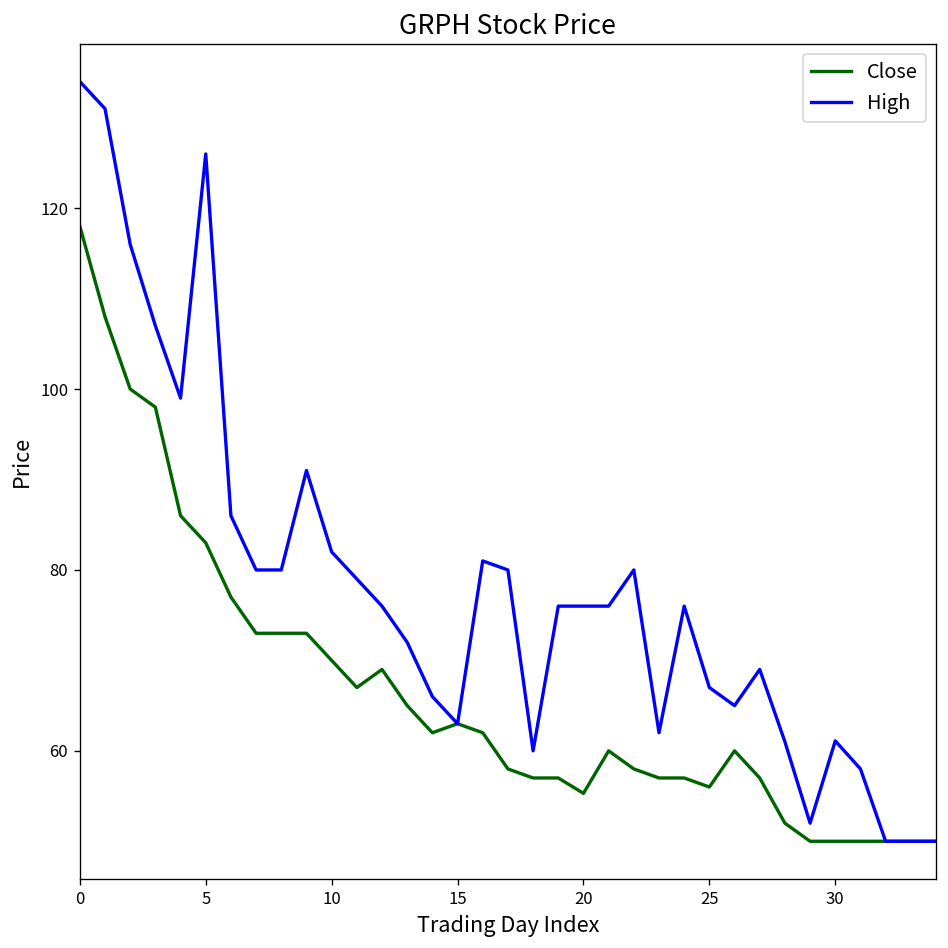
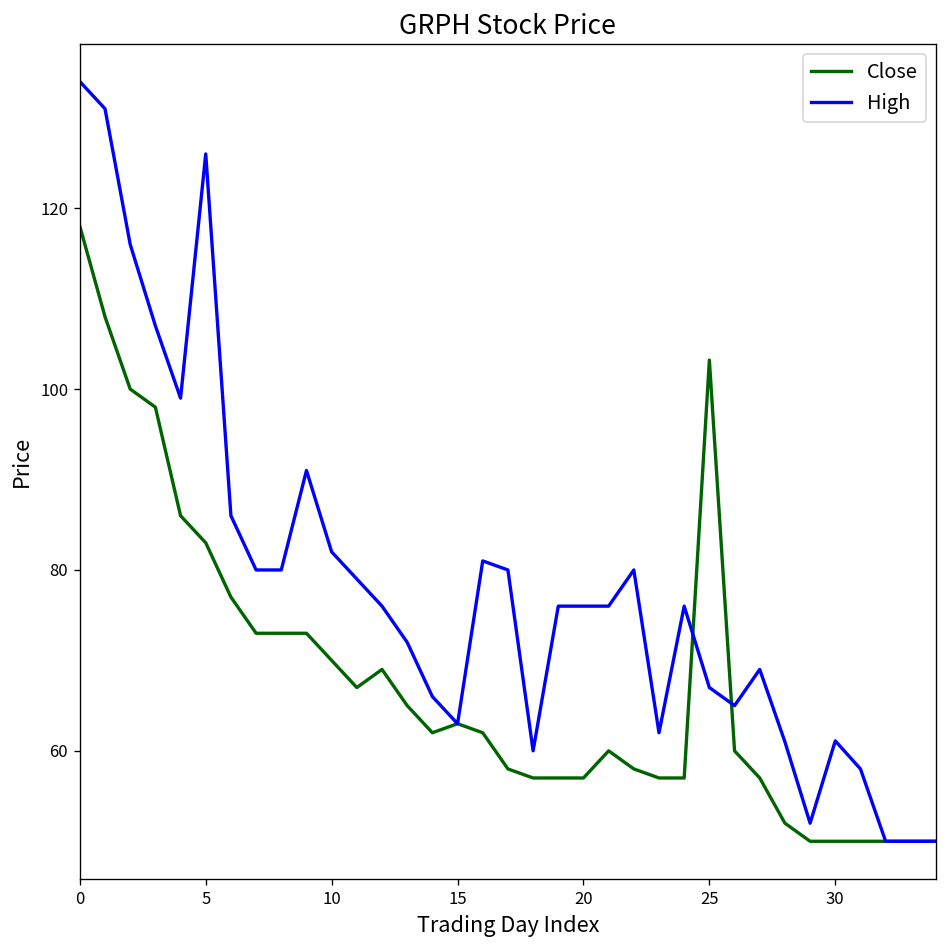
  {
    "Close": {
      "0": 118,
      "5": 83,
      "10": 70,
-     "20": 55,
-     "25": 56,
+     "20": 57,
+     "25": 103,
      "30": 50
    },
    "High": {
      "0": 134,
      "5": 126,
      "10": 82,
      "20": 76,
      "25": 67,
      "30": 61
    }
  }
